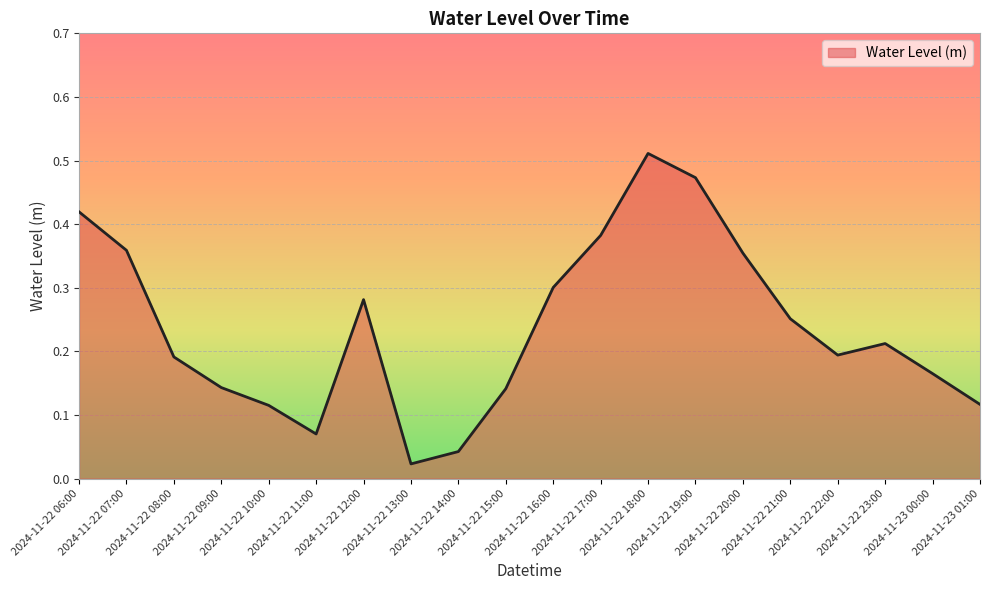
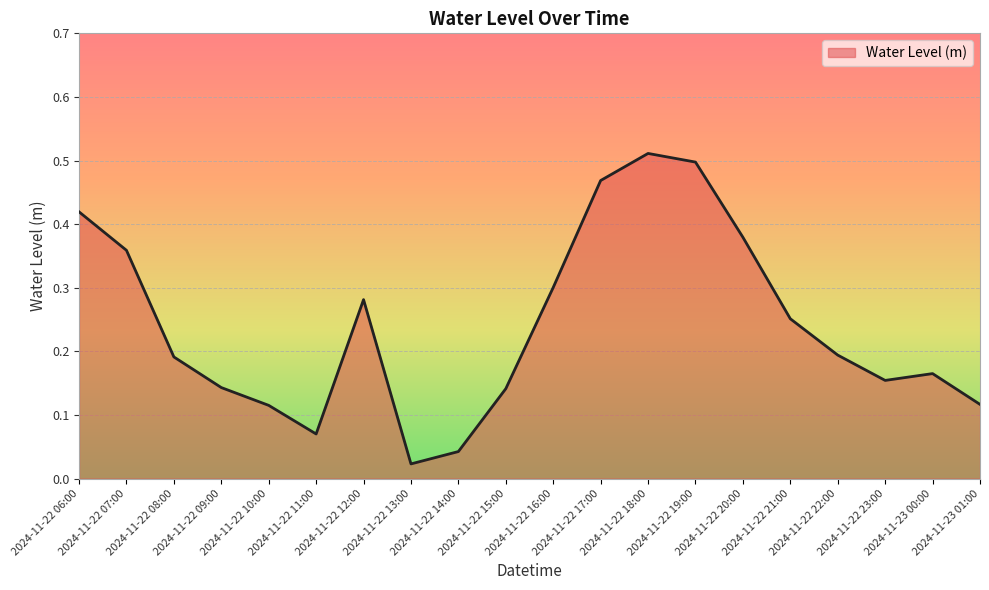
  {
    "2024-11-22 06:00": 0.42,
    "2024-11-22 07:00": 0.36,
    "2024-11-22 08:00": 0.19,
    "2024-11-22 09:00": 0.14,
    "2024-11-22 10:00": 0.12,
    "2024-11-22 11:00": 0.07,
    "2024-11-22 12:00": 0.28,
    "2024-11-22 13:00": 0.02,
    "2024-11-22 14:00": 0.04,
    "2024-11-22 15:00": 0.14,
    "2024-11-22 16:00": 0.30,
-   "2024-11-22 17:00": 0.38,
+   "2024-11-22 17:00": 0.47,
    "2024-11-22 18:00": 0.51,
-   "2024-11-22 19:00": 0.47,
-   "2024-11-22 20:00": 0.35,
+   "2024-11-22 19:00": 0.50,
+   "2024-11-22 20:00": 0.38,
    "2024-11-22 21:00": 0.25,
    "2024-11-22 22:00": 0.19,
-   "2024-11-22 23:00": 0.21,
+   "2024-11-22 23:00": 0.15,
    "2024-11-23 00:00": 0.17,
    "2024-11-23 01:00": 0.12
  }
